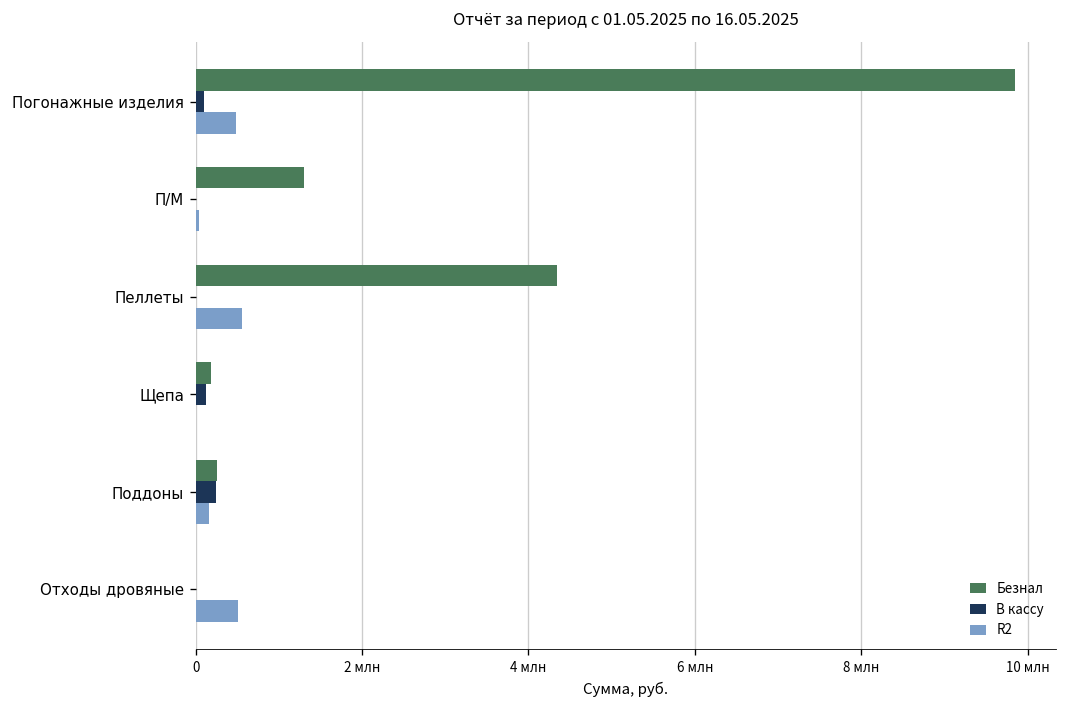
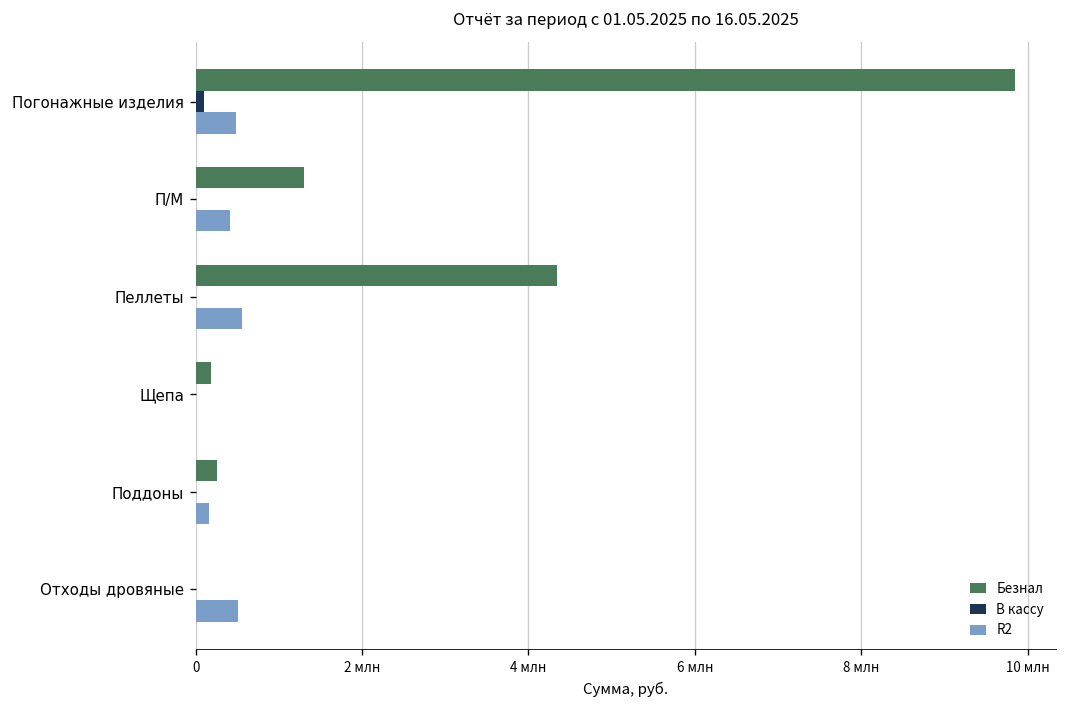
  {
    "Безнал": {
      "Погонажные изделия": "9.8 млн",
      "П/М": "1.3 млн",
      "Пеллеты": "4.3 млн",
      "Щепа": "0.2 млн",
      "Поддоны": "0.3 млн",
      "Отходы дровяные": "0.0 млн"
    },
    "В кассу": {
      "Погонажные изделия": "0.1 млн",
      "П/М": "0.0 млн",
      "Пеллеты": "0.0 млн",
-     "Щепа": "0.1 млн",
-     "Поддоны": "0.2 млн",
+     "Щепа": "0.0 млн",
+     "Поддоны": "0.0 млн",
      "Отходы дровяные": "0.0 млн"
    },
    "R2": {
      "Погонажные изделия": "0.5 млн",
-     "П/М": "0.0 млн",
+     "П/М": "0.4 млн",
      "Пеллеты": "0.6 млн",
      "Щепа": "0.0 млн",
      "Поддоны": "0.2 млн",
      "Отходы дровяные": "0.5 млн"
    }
  }
